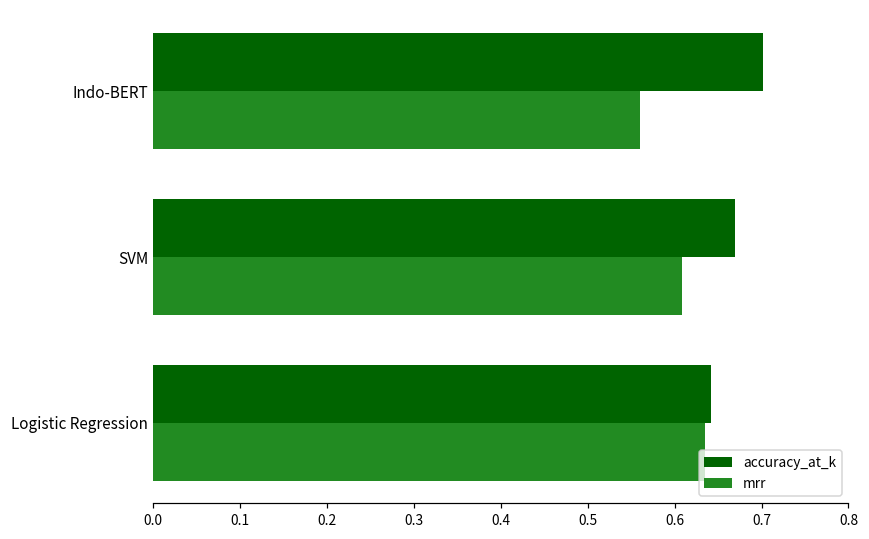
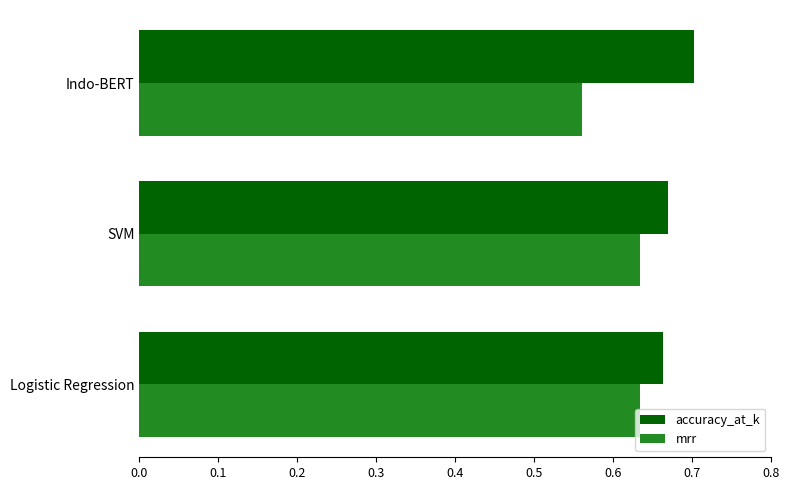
  {
    "accuracy_at_k": {
      "Indo-BERT": 0.70,
      "SVM": 0.67,
-     "Logistic Regression": 0.64
+     "Logistic Regression": 0.66
    },
    "mrr": {
      "Indo-BERT": 0.56,
-     "SVM": 0.61
+     "SVM": 0.63
    }
  }
